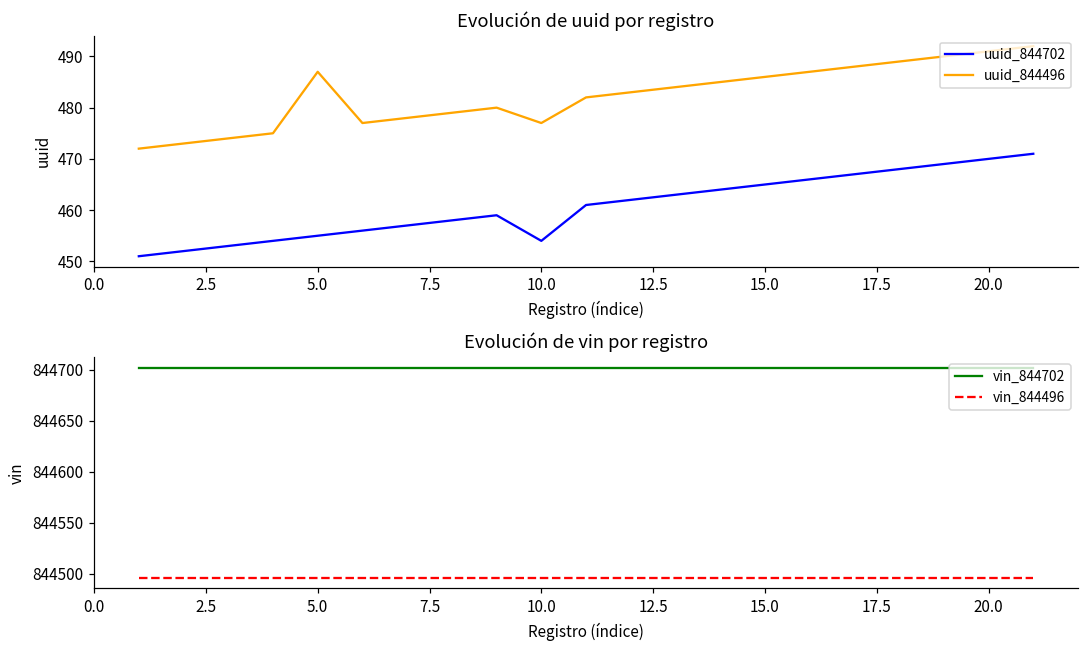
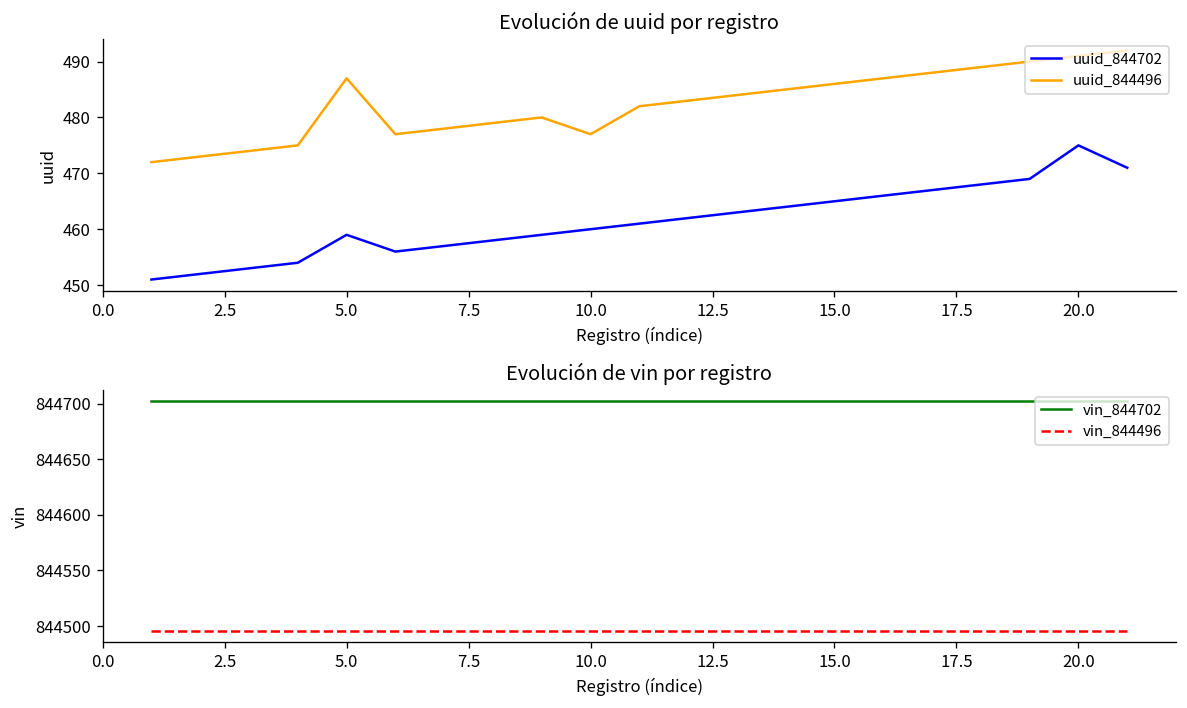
  {
    "Evolución de uuid por registro": {
      "uuid_844702": {
-       "5.0": 455,
-       "10.0": 454,
+       "5.0": 459,
+       "10.0": 460,
        "15.0": 465,
-       "20.0": 470
+       "20.0": 475
      },
      "uuid_844496": {
        "5.0": 487,
        "10.0": 477,
        "15.0": 486
      }
    },
    "Evolución de vin por registro": {
      "vin_844702": {
        "5.0": 844700,
        "10.0": 844700,
        "15.0": 844700
      },
      "vin_844496": {
        "5.0": 844500,
        "10.0": 844500,
        "15.0": 844500,
        "20.0": 844500
      }
    }
  }
